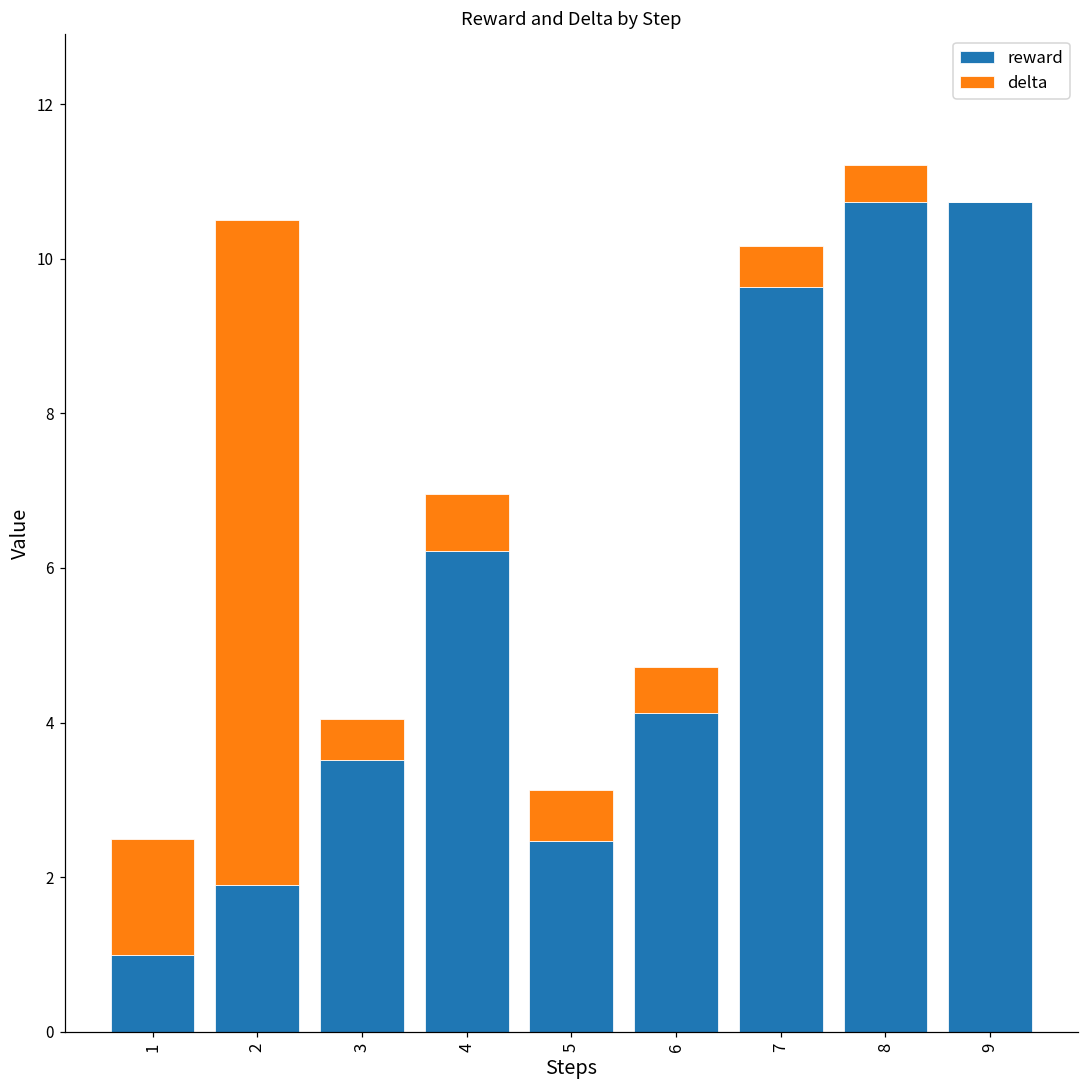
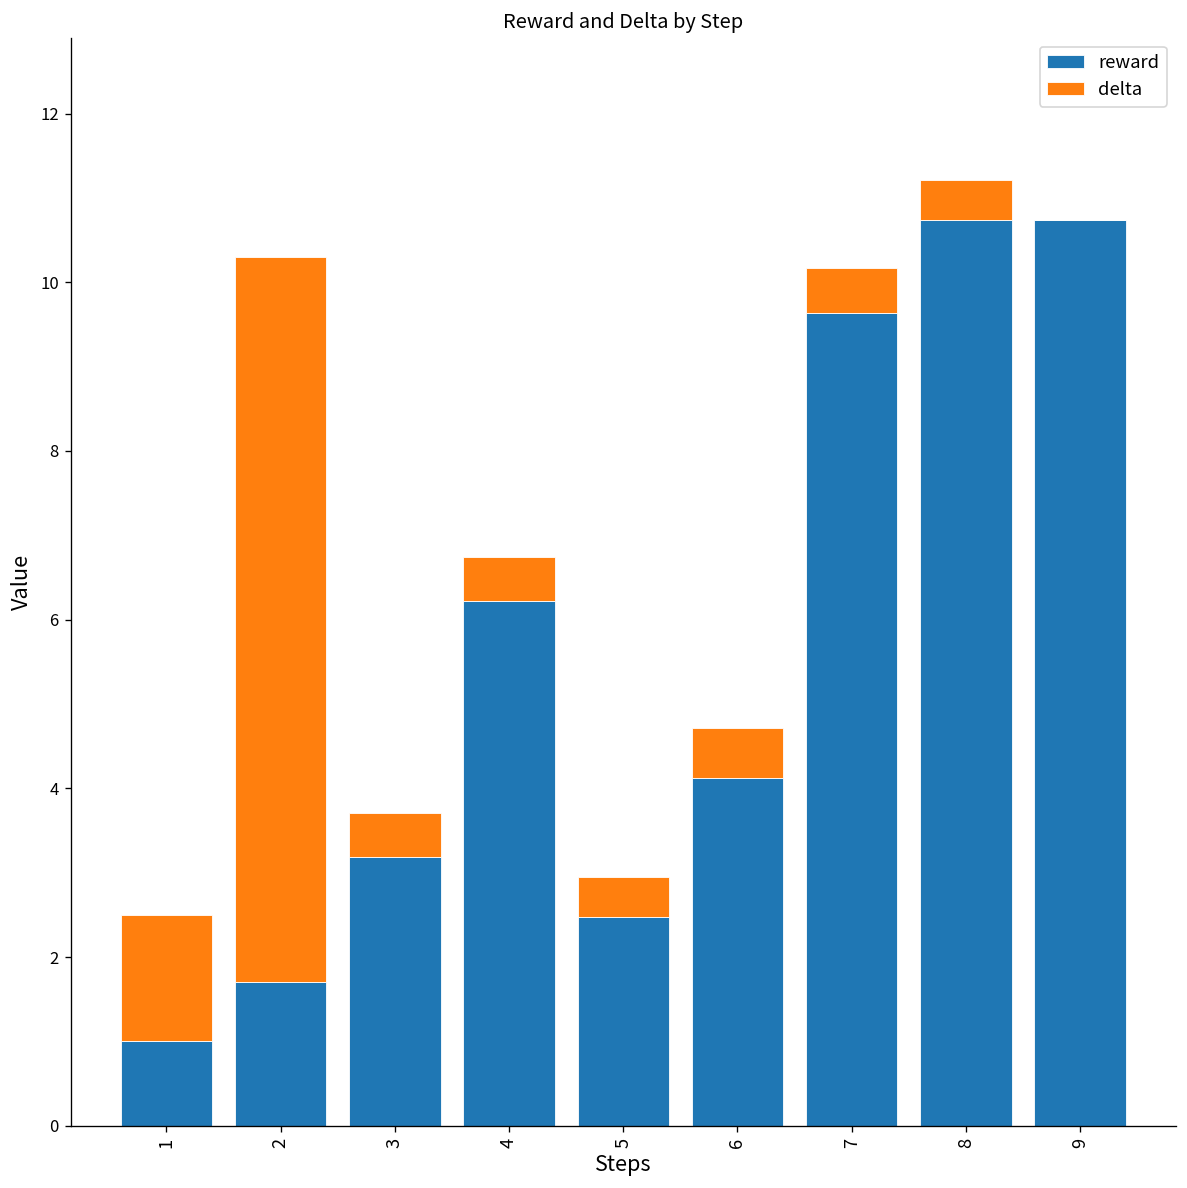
  {
    "reward": {
      "1": 1.0,
-     "2": 1.9,
-     "3": 3.5,
+     "2": 1.7,
+     "3": 3.2,
      "4": 6.2,
      "5": 2.5,
      "6": 4.1,
      "7": 9.6,
      "8": 10.7,
      "9": 10.7
    },
    "delta": {
      "1": 1.5,
      "2": 8.6,
      "3": 0.5,
-     "4": 0.7,
-     "5": 0.7,
+     "4": 0.5,
+     "5": 0.5,
      "6": 0.6,
      "7": 0.5,
      "8": 0.5,
      "9": 0.0
    }
  }
